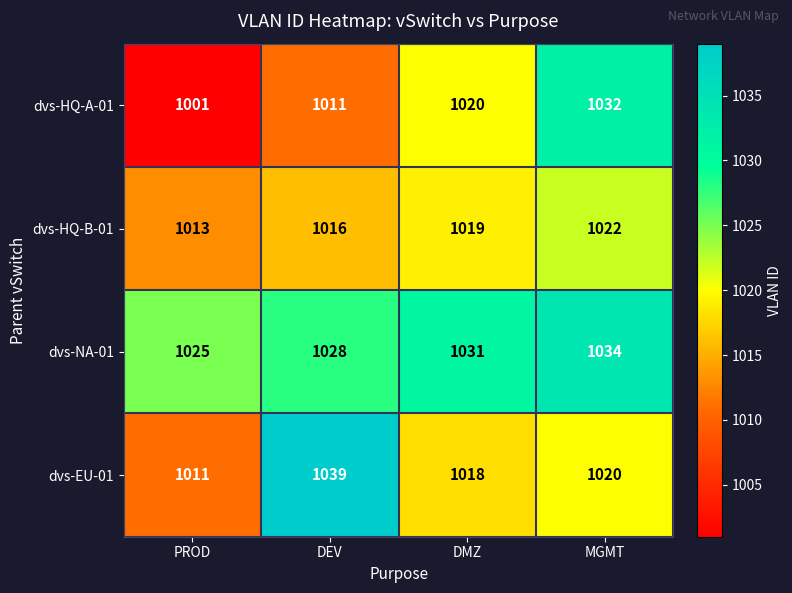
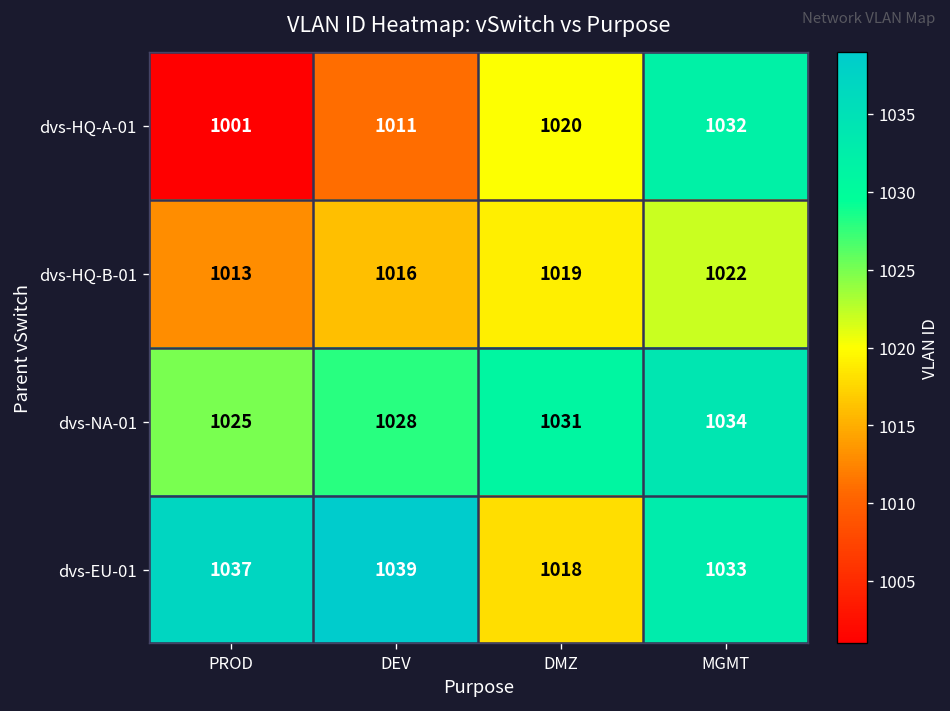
  {
    "dvs-HQ-A-01": {
      "PROD": 1001,
      "DEV": 1011,
      "DMZ": 1020,
      "MGMT": 1032
    },
    "dvs-HQ-B-01": {
      "PROD": 1013,
      "DEV": 1016,
      "DMZ": 1019,
      "MGMT": 1022
    },
    "dvs-NA-01": {
      "PROD": 1025,
      "DEV": 1028,
      "DMZ": 1031,
      "MGMT": 1034
    },
    "dvs-EU-01": {
-     "PROD": 1011,
+     "PROD": 1037,
      "DEV": 1039,
      "DMZ": 1018,
-     "MGMT": 1020
+     "MGMT": 1033
    }
  }
